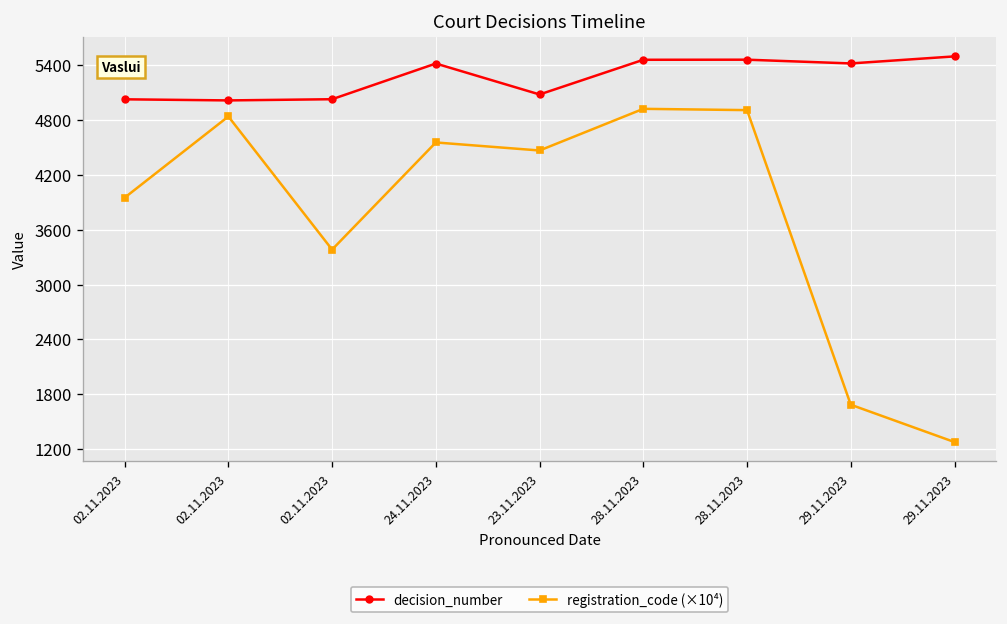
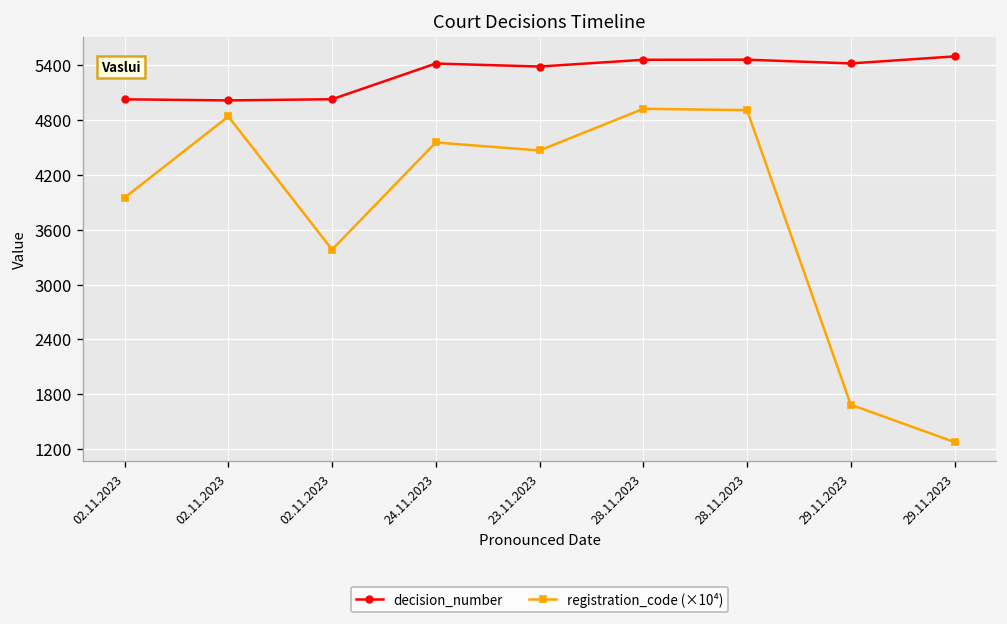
  {
    "decision_number": {
      "24.11.2023": 5400,
-     "23.11.2023": 5100
+     "23.11.2023": 5400
    },
    "registration_code (×10⁴)": {
      "24.11.2023": 4600,
      "23.11.2023": 4500
    }
  }
